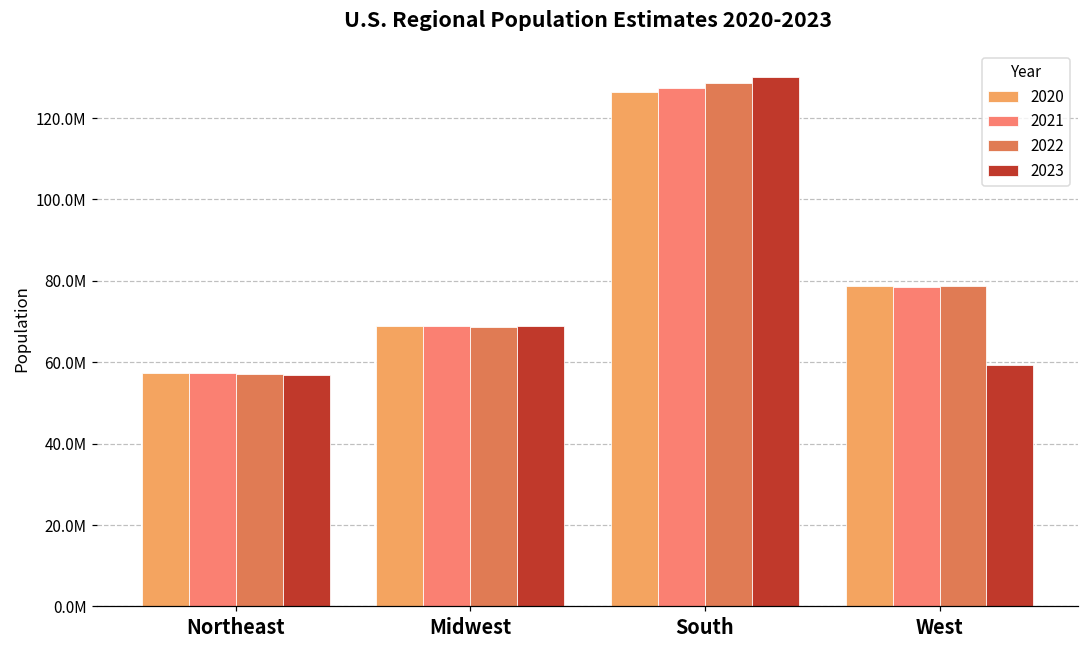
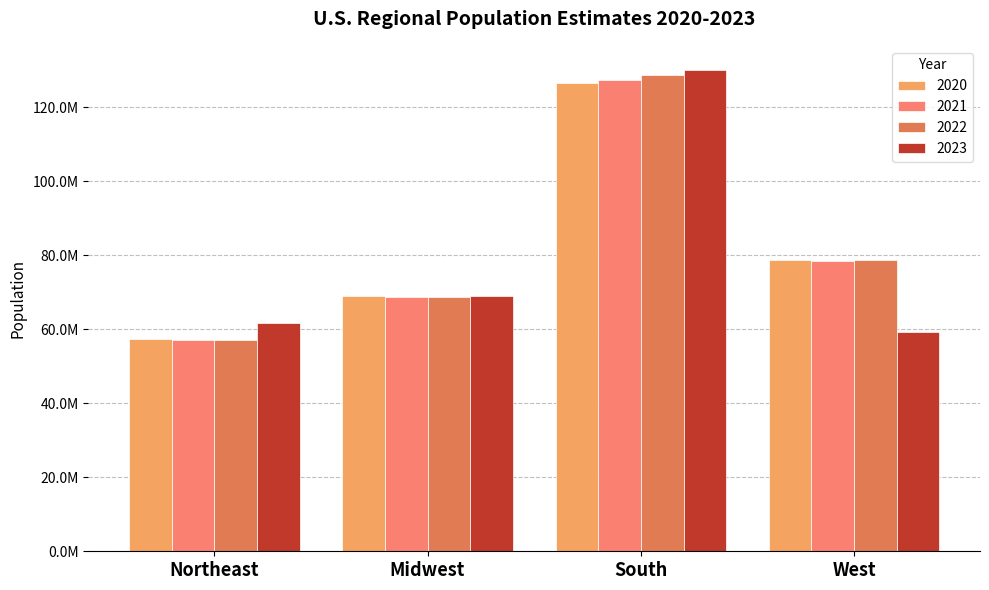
  {
    "2023": {
-     "Northeast": 57000000,
+     "Northeast": 62000000,
      "Midwest": 69000000,
      "South": 130000000,
      "West": 59000000
    }
  }
